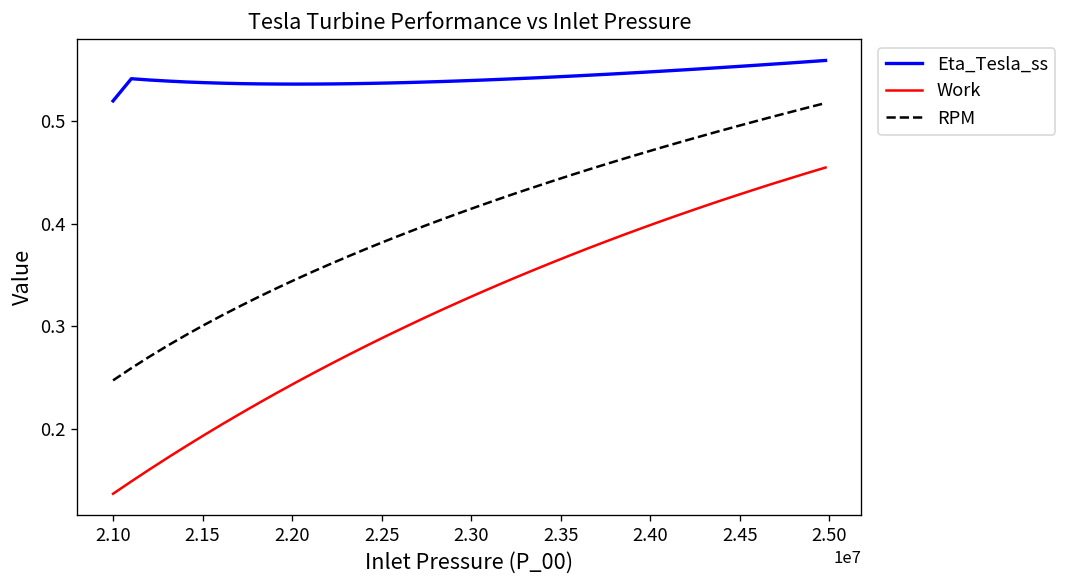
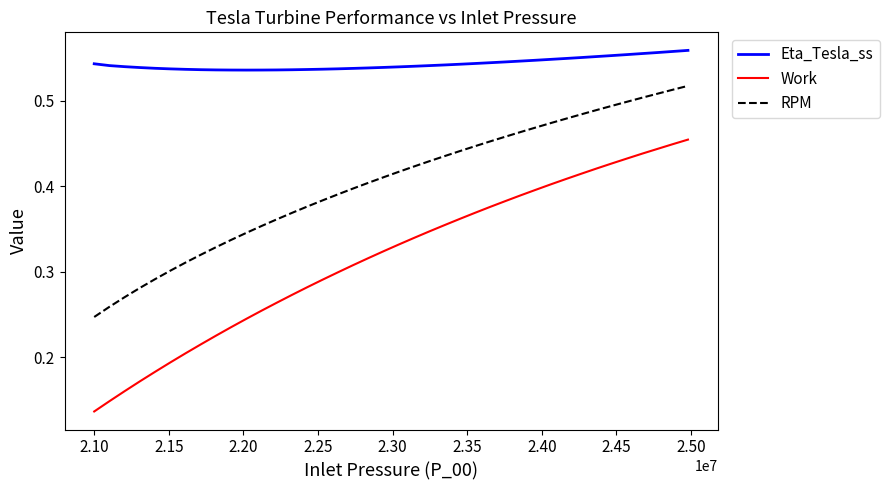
  {
    "Eta_Tesla_ss": {
-     "2.10": 0.52
+     "2.10": 0.54
    },
    "Work": {
      "2.10": 0.14
    },
    "RPM": {
      "2.10": 0.25
    }
  }
